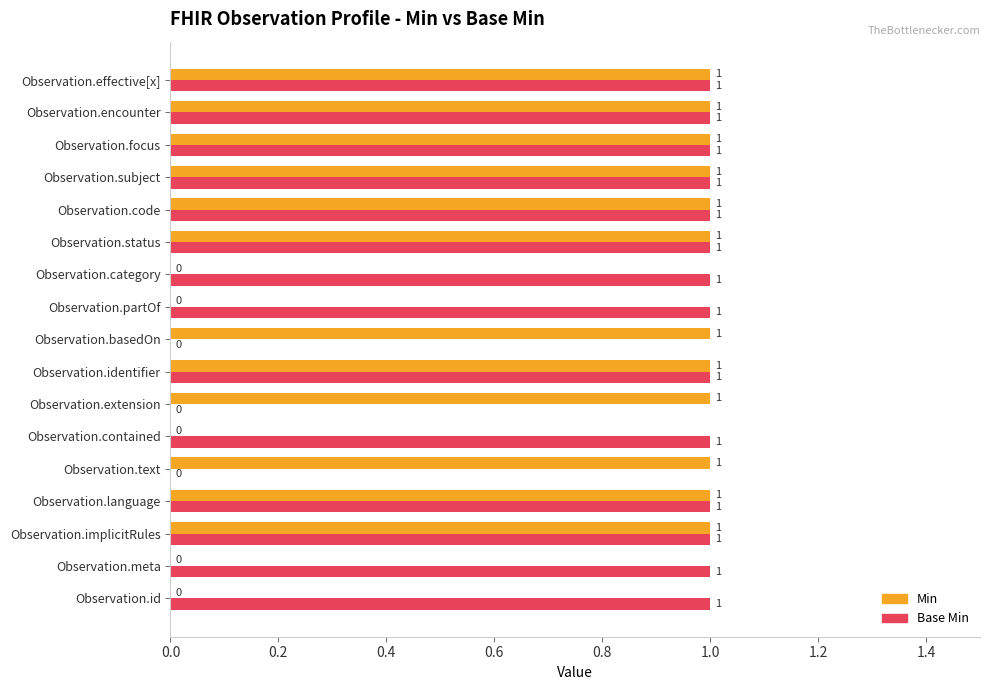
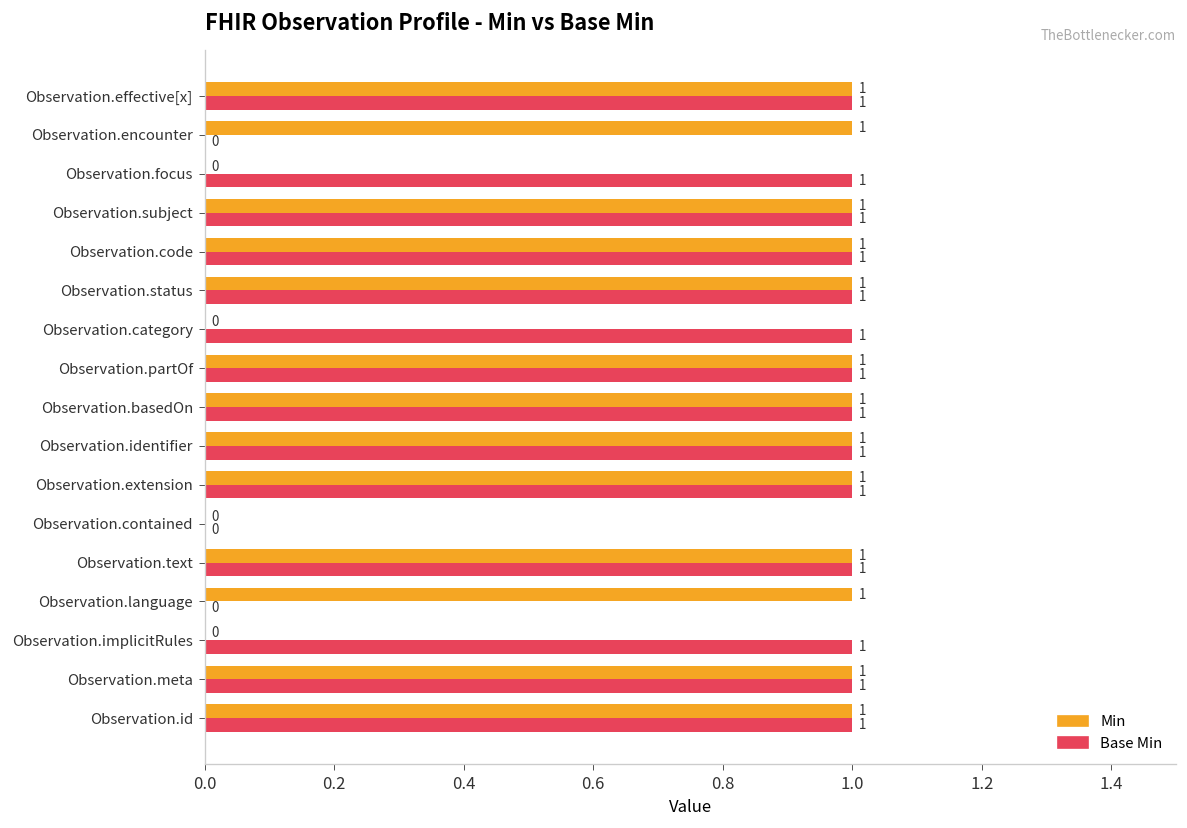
  {
    "Min": {
      "Observation.effective[x]": 1,
      "Observation.encounter": 1,
-     "Observation.focus": 1,
+     "Observation.focus": 0,
      "Observation.subject": 1,
      "Observation.code": 1,
      "Observation.status": 1,
      "Observation.category": 0,
-     "Observation.partOf": 0,
+     "Observation.partOf": 1,
      "Observation.basedOn": 1,
      "Observation.identifier": 1,
      "Observation.extension": 1,
      "Observation.contained": 0,
      "Observation.text": 1,
      "Observation.language": 1,
-     "Observation.implicitRules": 1,
-     "Observation.meta": 0,
-     "Observation.id": 0
+     "Observation.implicitRules": 0,
+     "Observation.meta": 1,
+     "Observation.id": 1
    },
    "Base Min": {
      "Observation.effective[x]": 1,
-     "Observation.encounter": 1,
+     "Observation.encounter": 0,
      "Observation.focus": 1,
      "Observation.subject": 1,
      "Observation.code": 1,
      "Observation.status": 1,
      "Observation.category": 1,
      "Observation.partOf": 1,
-     "Observation.basedOn": 0,
+     "Observation.basedOn": 1,
      "Observation.identifier": 1,
-     "Observation.extension": 0,
-     "Observation.contained": 1,
-     "Observation.text": 0,
-     "Observation.language": 1,
+     "Observation.extension": 1,
+     "Observation.contained": 0,
+     "Observation.text": 1,
+     "Observation.language": 0,
      "Observation.implicitRules": 1,
      "Observation.meta": 1,
      "Observation.id": 1
    }
  }
